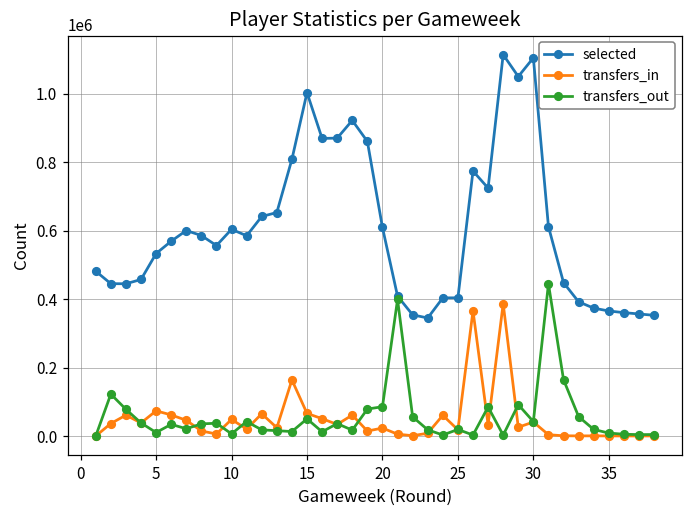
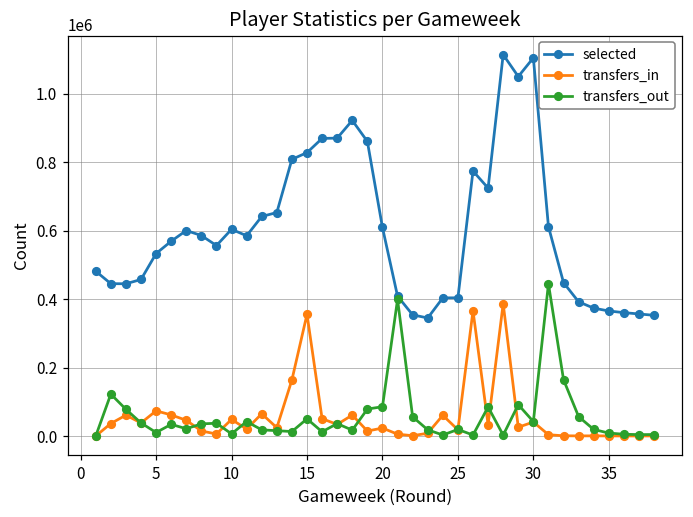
  {
    "selected": {
      "5": 530000,
      "10": 600000,
-     "15": 1000000,
+     "15": 830000,
      "20": 610000,
      "25": 400000,
      "30": 1110000,
      "35": 370000
    },
    "transfers_in": {
      "5": 70000,
      "10": 50000,
-     "15": 70000,
+     "15": 360000,
      "20": 20000,
      "35": 0
    },
    "transfers_out": {
      "5": 10000,
      "10": 10000,
      "15": 50000,
      "20": 90000,
      "35": 10000
    }
  }
